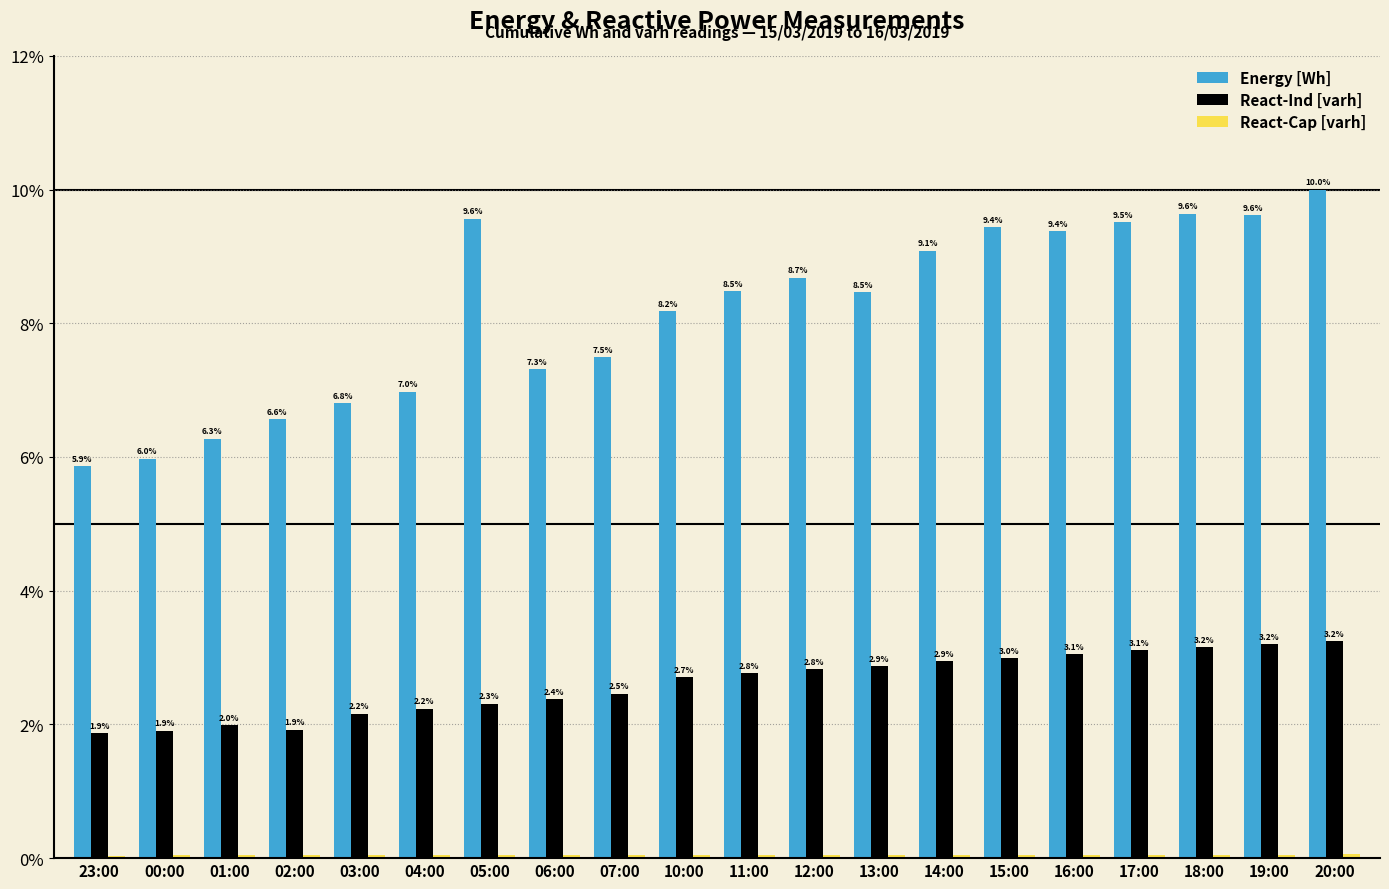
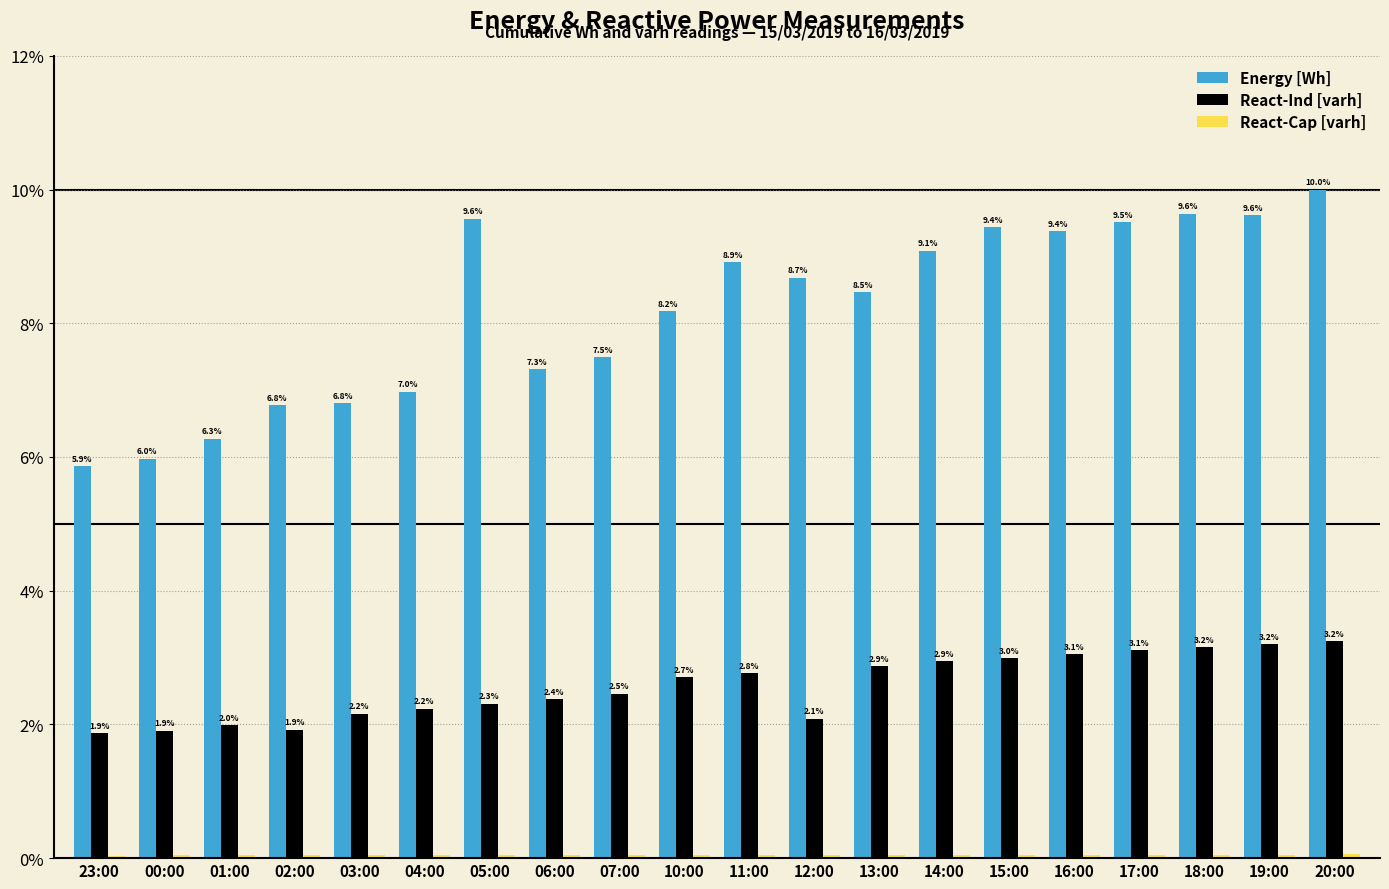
  {
    "Energy [Wh]": {
      "23:00": "5.9%",
      "00:00": "6.0%",
      "01:00": "6.3%",
-     "02:00": "6.6%",
+     "02:00": "6.8%",
      "03:00": "6.8%",
      "04:00": "7.0%",
      "05:00": "9.6%",
      "06:00": "7.3%",
      "07:00": "7.5%",
      "10:00": "8.2%",
-     "11:00": "8.5%",
+     "11:00": "8.9%",
      "12:00": "8.7%",
      "13:00": "8.5%",
      "14:00": "9.1%",
      "15:00": "9.4%",
      "16:00": "9.4%",
      "17:00": "9.5%",
      "18:00": "9.6%",
      "19:00": "9.6%",
      "20:00": "10.0%"
    },
    "React-Ind [varh]": {
      "23:00": "1.9%",
      "00:00": "1.9%",
      "01:00": "2.0%",
      "02:00": "1.9%",
      "03:00": "2.2%",
      "04:00": "2.2%",
      "05:00": "2.3%",
      "06:00": "2.4%",
      "07:00": "2.5%",
      "10:00": "2.7%",
      "11:00": "2.8%",
-     "12:00": "2.8%",
+     "12:00": "2.1%",
      "13:00": "2.9%",
      "14:00": "2.9%",
      "15:00": "3.0%",
      "16:00": "3.1%",
      "17:00": "3.1%",
      "18:00": "3.2%",
      "19:00": "3.2%",
      "20:00": "3.2%"
    },
    "React-Cap [varh]": {
      "23:00": "0.0%",
      "00:00": "0.0%",
      "01:00": "0.0%",
      "02:00": "0.0%",
      "03:00": "0.0%",
      "04:00": "0.0%",
      "05:00": "0.0%",
      "06:00": "0.0%",
      "07:00": "0.0%",
      "10:00": "0.0%",
      "11:00": "0.0%",
      "12:00": "0.0%",
      "13:00": "0.0%",
      "14:00": "0.0%",
      "15:00": "0.0%",
      "16:00": "0.0%",
      "17:00": "0.0%",
      "18:00": "0.0%",
      "19:00": "0.0%",
      "20:00": "0.1%"
    }
  }
